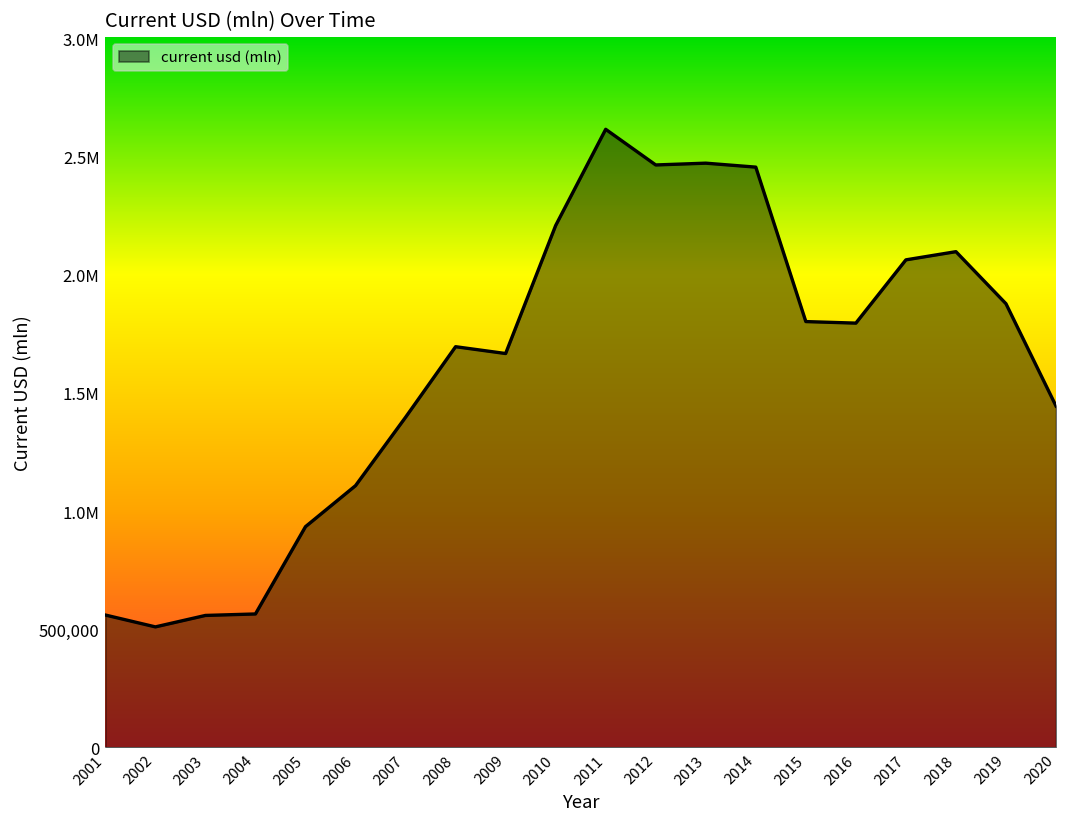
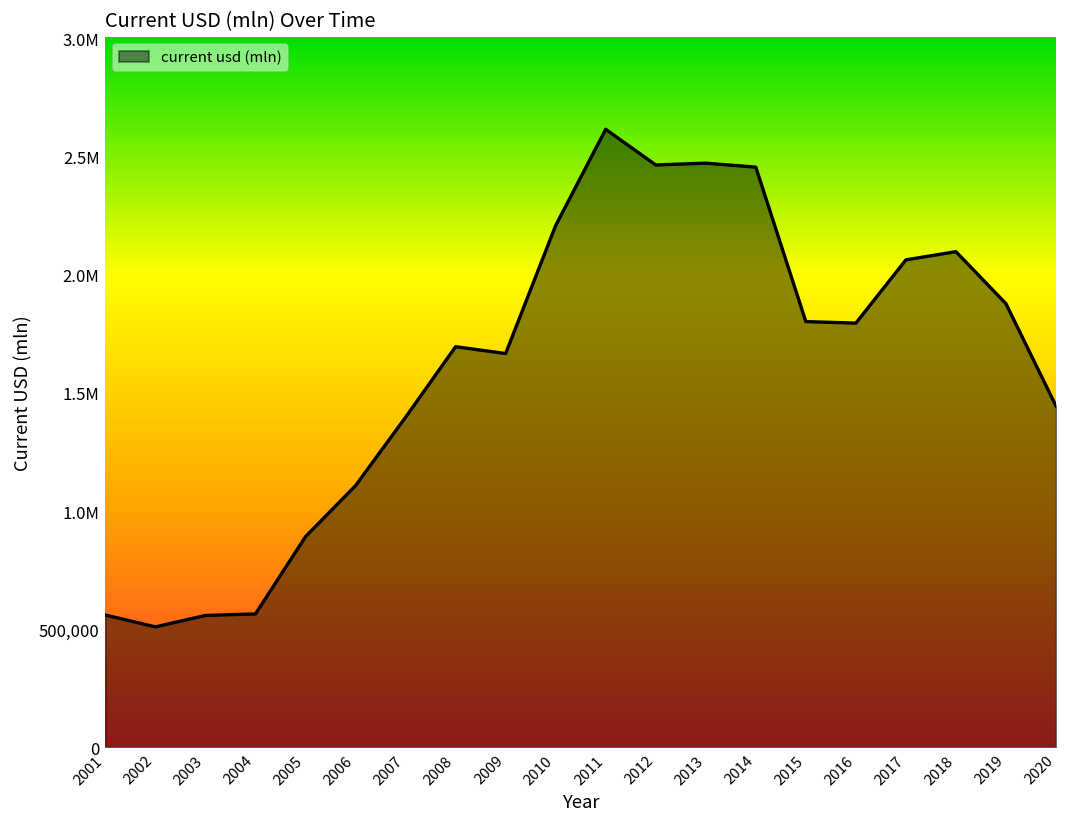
  {
    "2001": "560,000",
    "2002": "510,000",
    "2003": "560,000",
    "2004": "560,000",
-   "2005": "930,000",
+   "2005": "890,000",
    "2006": "1,110,000",
    "2007": "1,400,000",
    "2008": "1,700,000",
    "2009": "1,670,000",
    "2010": "2,210,000",
    "2011": "2,620,000",
    "2012": "2,470,000",
    "2013": "2,470,000",
    "2014": "2,460,000",
    "2015": "1,800,000",
    "2016": "1,800,000",
    "2017": "2,060,000",
    "2018": "2,100,000",
    "2019": "1,880,000",
    "2020": "1,440,000"
  }
